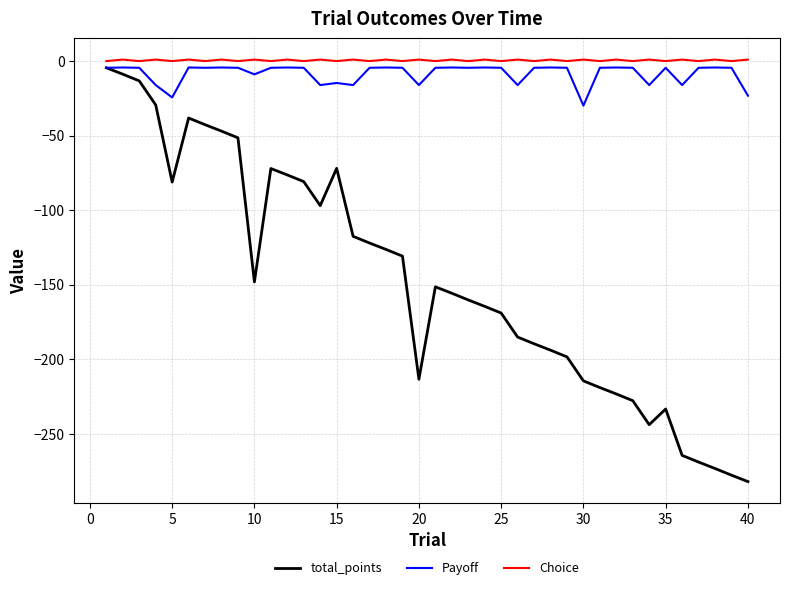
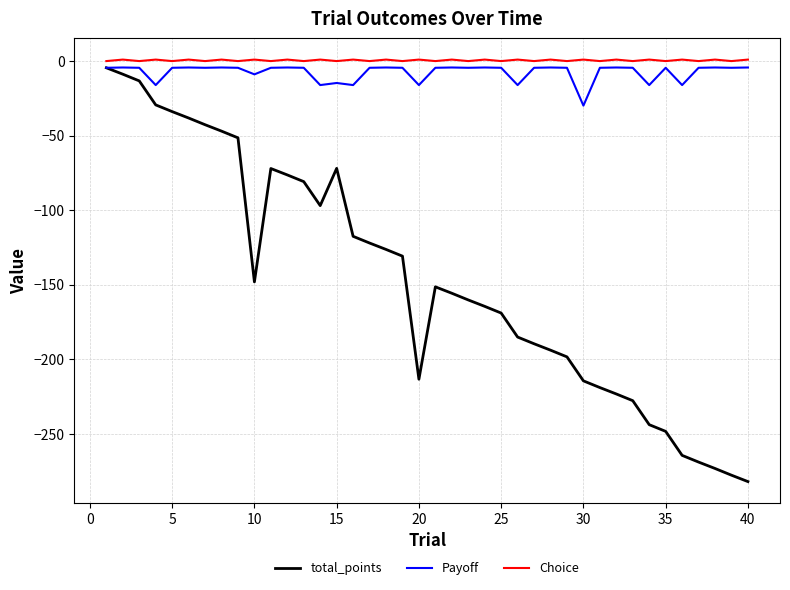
  {
    "total_points": {
-     "5": -81,
+     "5": -34,
      "10": -148,
      "15": -72,
      "20": -214,
      "25": -169,
      "30": -215,
-     "35": -234,
+     "35": -249,
      "40": -282
    },
    "Payoff": {
-     "5": -24,
+     "5": -5,
      "10": -9,
      "15": -15,
      "20": -16,
      "25": -5,
      "30": -30,
      "35": -5,
-     "40": -23
+     "40": -4
    },
    "Choice": {
      "5": 0,
      "10": 1,
      "15": 0,
      "20": 1,
      "25": 0,
      "30": 1,
      "35": 0,
      "40": 1
    }
  }
